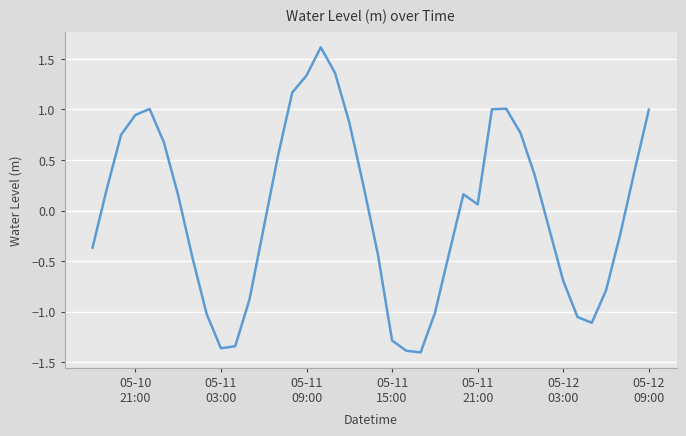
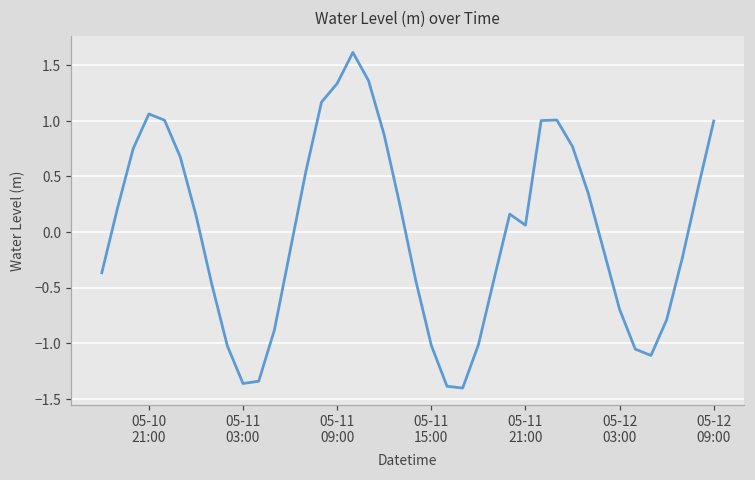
  {
-   "05-10 21:00": 0.95,
+   "05-10 21:00": 1.06,
    "05-11 03:00": -1.36,
    "05-11 09:00": 1.34,
-   "05-11 15:00": -1.29,
+   "05-11 15:00": -1.02,
    "05-11 21:00": 0.06,
    "05-12 03:00": -0.70,
    "05-12 09:00": 1.00
  }
